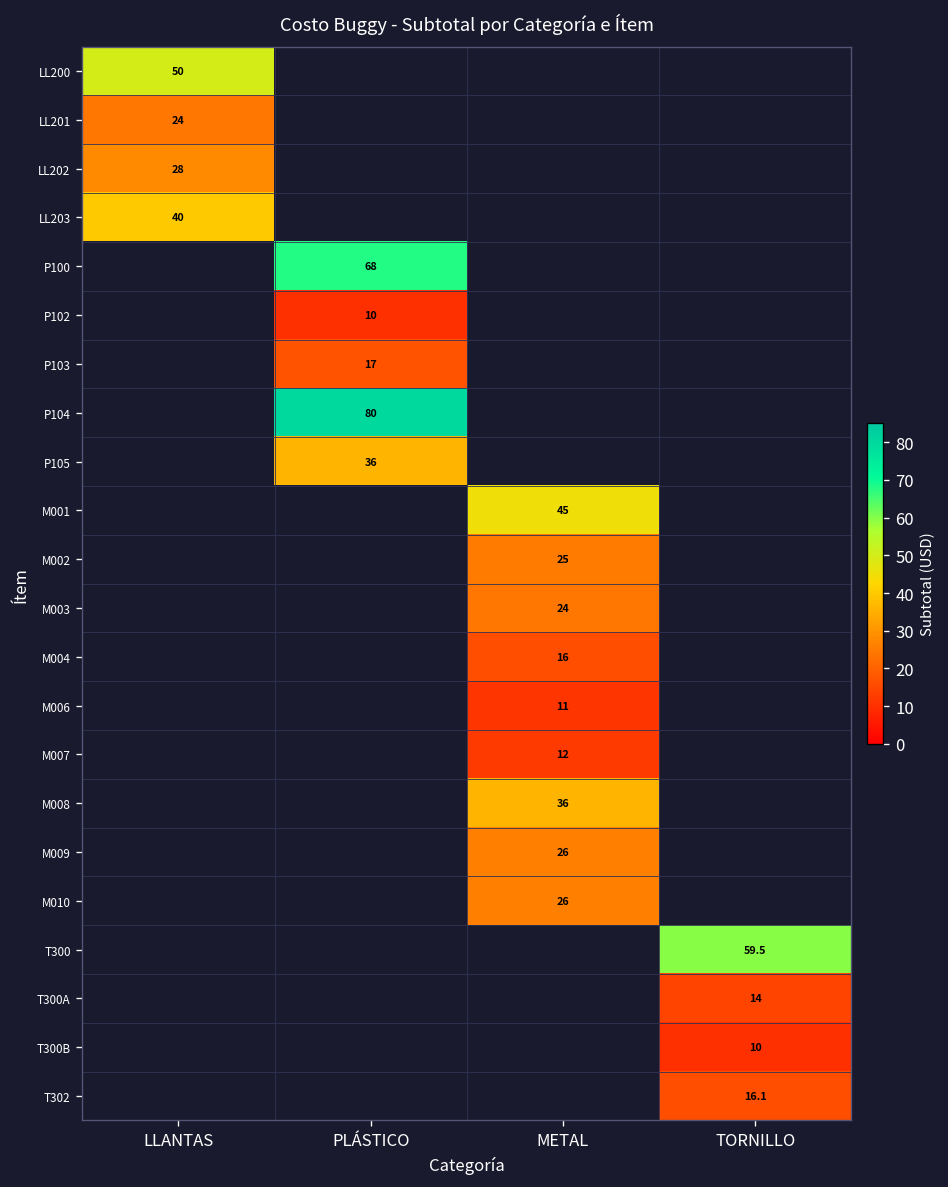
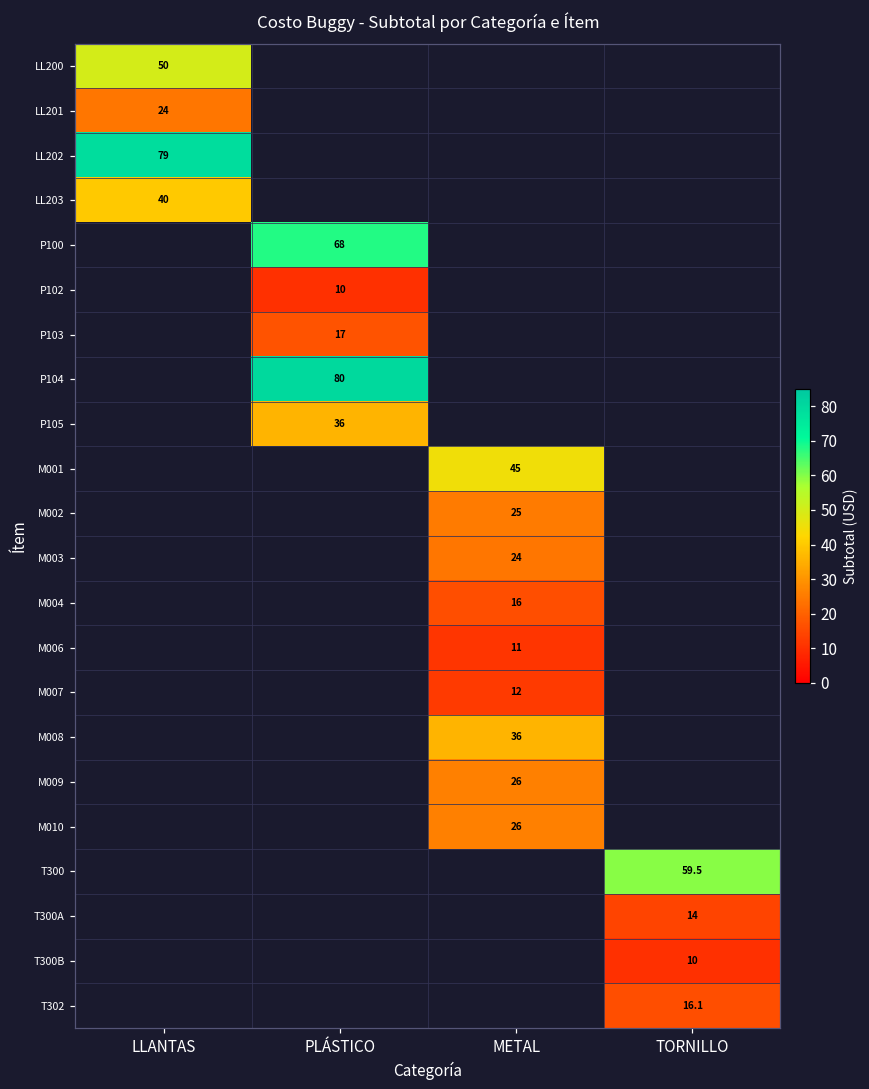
  {
    "LL200": {
      "LLANTAS": 50
    },
    "LL201": {
      "LLANTAS": 24
    },
    "LL202": {
-     "LLANTAS": 28
+     "LLANTAS": 79
    },
    "LL203": {
      "LLANTAS": 40
    },
    "P100": {
      "PLÁSTICO": 68
    },
    "P102": {
      "PLÁSTICO": 10
    },
    "P103": {
      "PLÁSTICO": 17
    },
    "P104": {
      "PLÁSTICO": 80
    },
    "P105": {
      "PLÁSTICO": 36
    },
    "M001": {
      "METAL": 45
    },
    "M002": {
      "METAL": 25
    },
    "M003": {
      "METAL": 24
    },
    "M004": {
      "METAL": 16
    },
    "M006": {
      "METAL": 11
    },
    "M007": {
      "METAL": 12
    },
    "M008": {
      "METAL": 36
    },
    "M009": {
      "METAL": 26
    },
    "M010": {
      "METAL": 26
    },
    "T300": {
      "TORNILLO": 59.5
    },
    "T300A": {
      "TORNILLO": 14
    },
    "T300B": {
      "TORNILLO": 10
    },
    "T302": {
      "TORNILLO": 16.1
    }
  }
